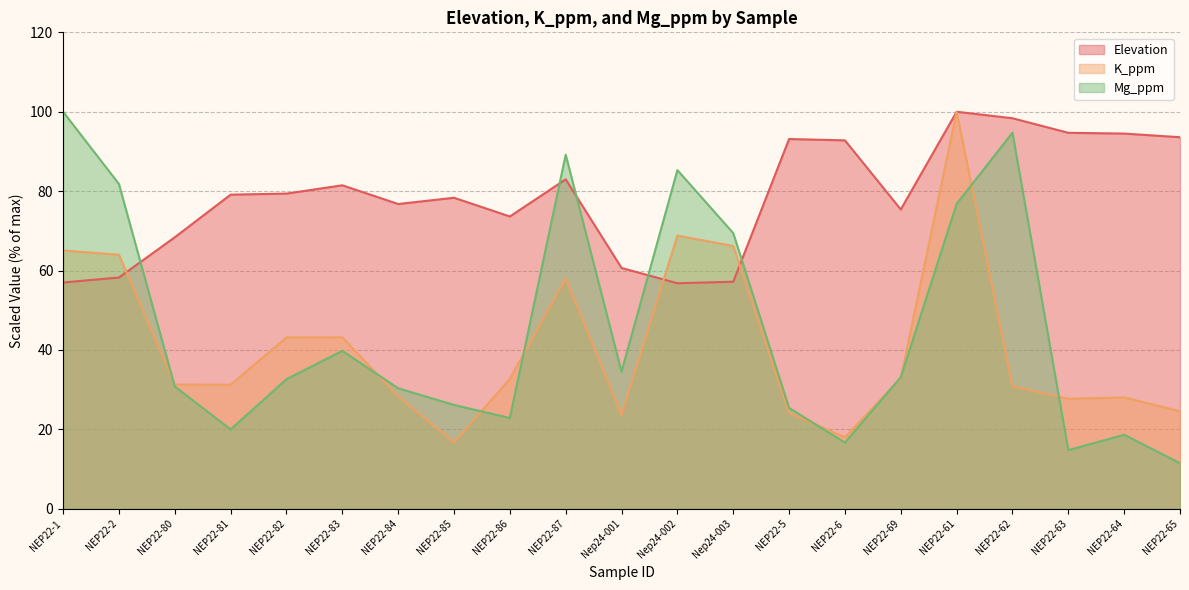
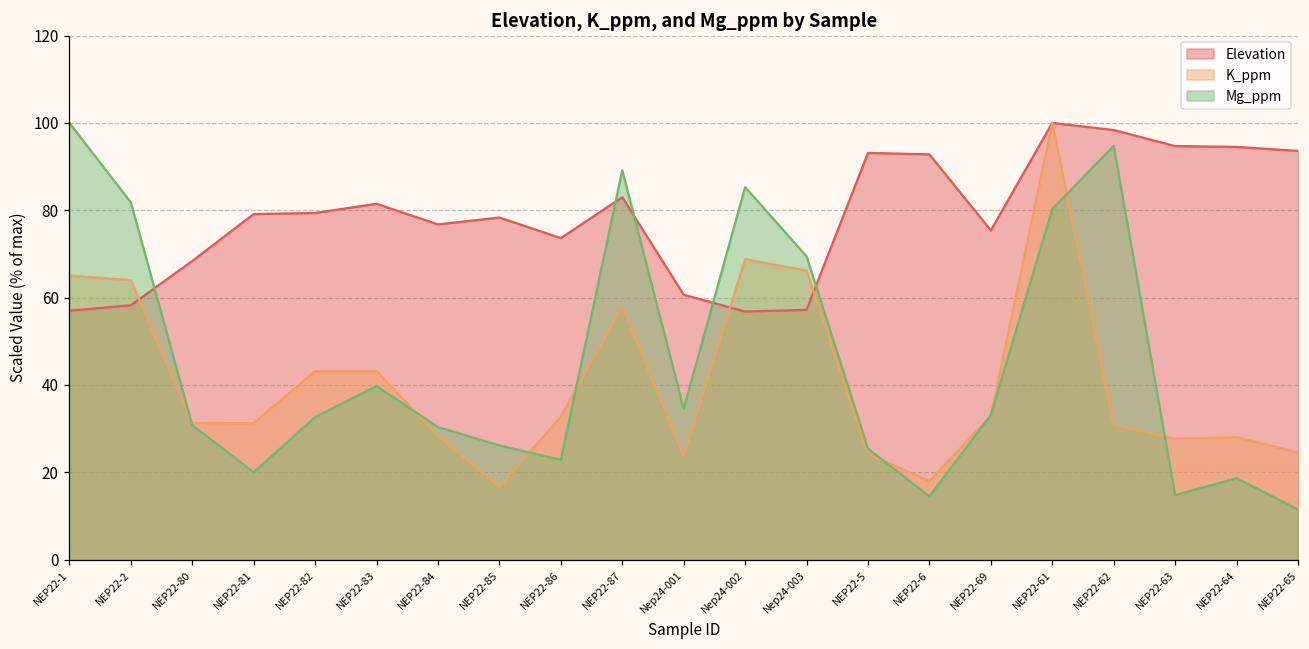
  {
    "Mg_ppm": {
      "NEP22-1": 100,
      "NEP22-2": 82,
      "NEP22-81": 20,
      "NEP22-82": 33,
      "NEP22-83": 40,
      "NEP22-84": 30,
      "NEP22-85": 26,
      "NEP22-86": 23,
      "NEP22-87": 89,
      "Nep24-001": 35,
      "Nep24-002": 85,
      "Nep24-003": 69,
      "NEP22-5": 25,
-     "NEP22-6": 17,
-     "NEP22-61": 77,
+     "NEP22-6": 14,
+     "NEP22-61": 80,
      "NEP22-62": 95,
      "NEP22-63": 15,
      "NEP22-64": 19,
      "NEP22-65": 11
    }
  }
